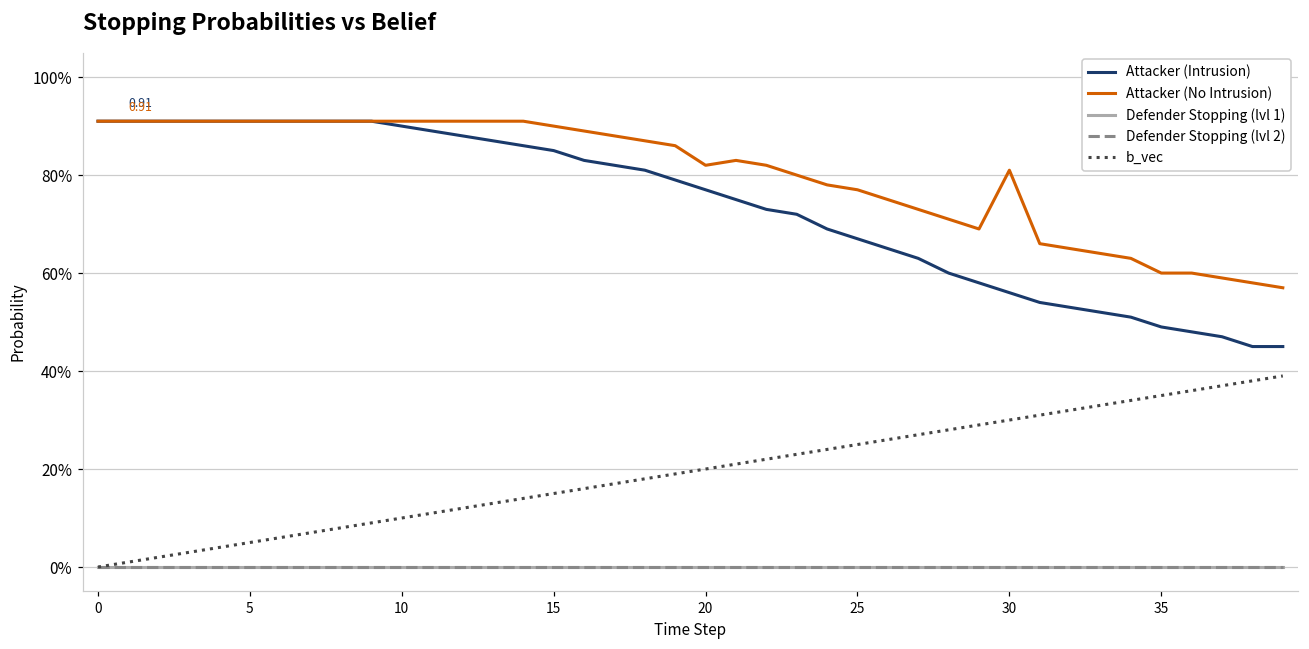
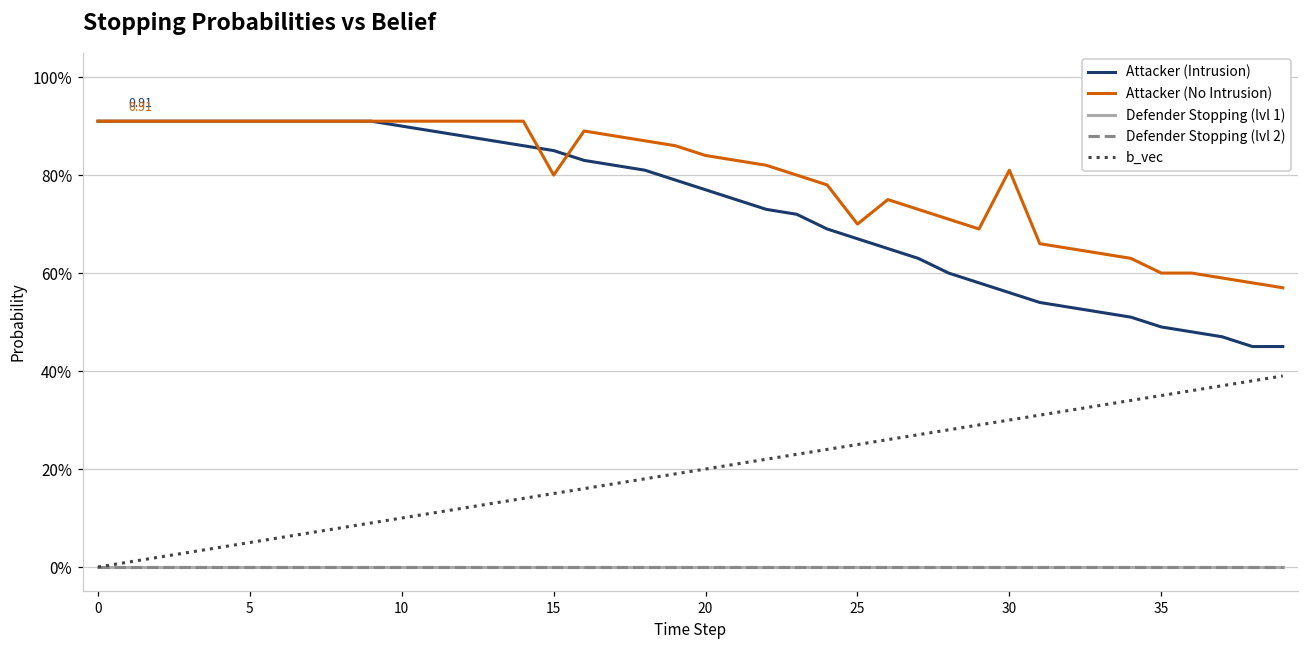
  {
    "Attacker (No Intrusion)": {
      "10": "91%",
-     "15": "90%",
-     "20": "82%",
-     "25": "77%",
+     "15": "80%",
+     "20": "84%",
+     "25": "70%",
      "30": "81%",
      "35": "60%"
    },
    "Defender Stopping (lvl 2)": {
      "5": "0%",
      "10": "0%",
      "15": "0%",
      "20": "0%",
      "25": "0%",
      "30": "0%",
      "35": "0%"
    }
  }
